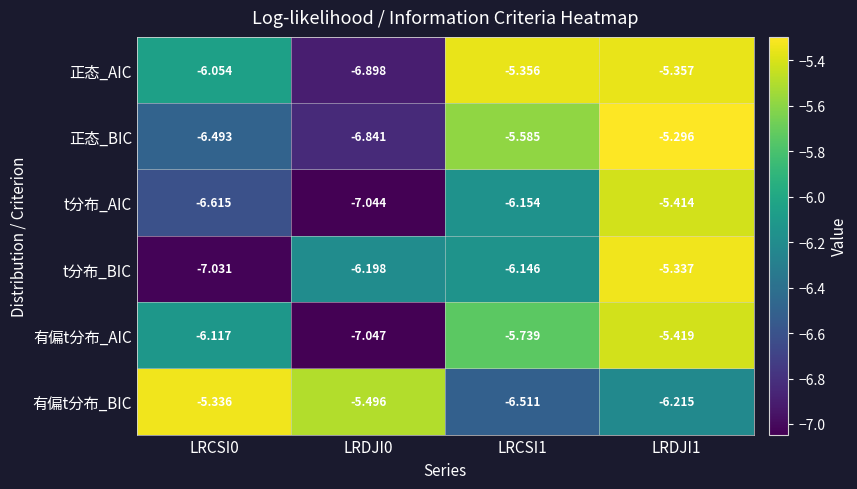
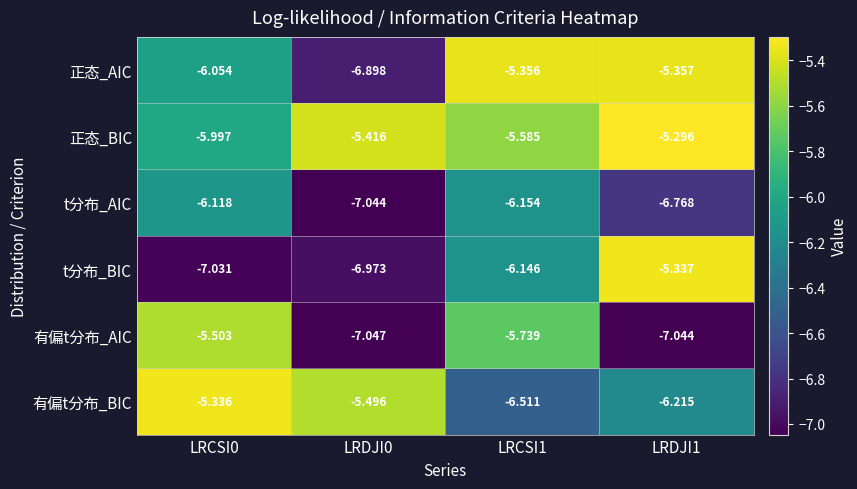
  {
    "正态_AIC": {
      "LRCSI0": -6.054,
      "LRDJI0": -6.898,
      "LRCSI1": -5.356,
      "LRDJI1": -5.357
    },
    "正态_BIC": {
-     "LRCSI0": -6.493,
-     "LRDJI0": -6.841,
+     "LRCSI0": -5.997,
+     "LRDJI0": -5.416,
      "LRCSI1": -5.585,
      "LRDJI1": -5.296
    },
    "t分布_AIC": {
-     "LRCSI0": -6.615,
+     "LRCSI0": -6.118,
      "LRDJI0": -7.044,
      "LRCSI1": -6.154,
-     "LRDJI1": -5.414
+     "LRDJI1": -6.768
    },
    "t分布_BIC": {
      "LRCSI0": -7.031,
-     "LRDJI0": -6.198,
+     "LRDJI0": -6.973,
      "LRCSI1": -6.146,
      "LRDJI1": -5.337
    },
    "有偏t分布_AIC": {
-     "LRCSI0": -6.117,
+     "LRCSI0": -5.503,
      "LRDJI0": -7.047,
      "LRCSI1": -5.739,
-     "LRDJI1": -5.419
+     "LRDJI1": -7.044
    },
    "有偏t分布_BIC": {
      "LRCSI0": -5.336,
      "LRDJI0": -5.496,
      "LRCSI1": -6.511,
      "LRDJI1": -6.215
    }
  }
